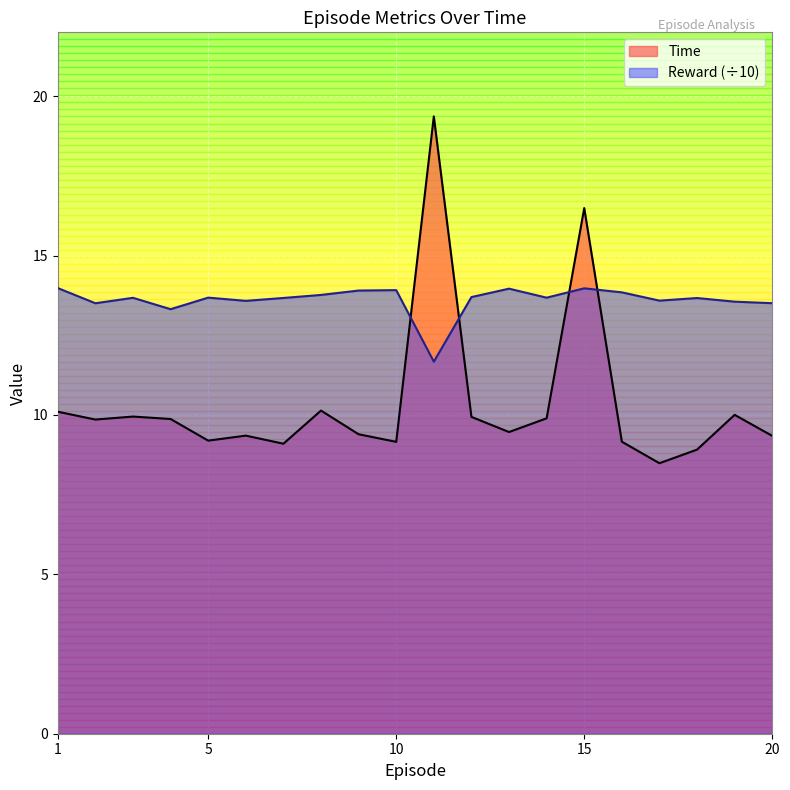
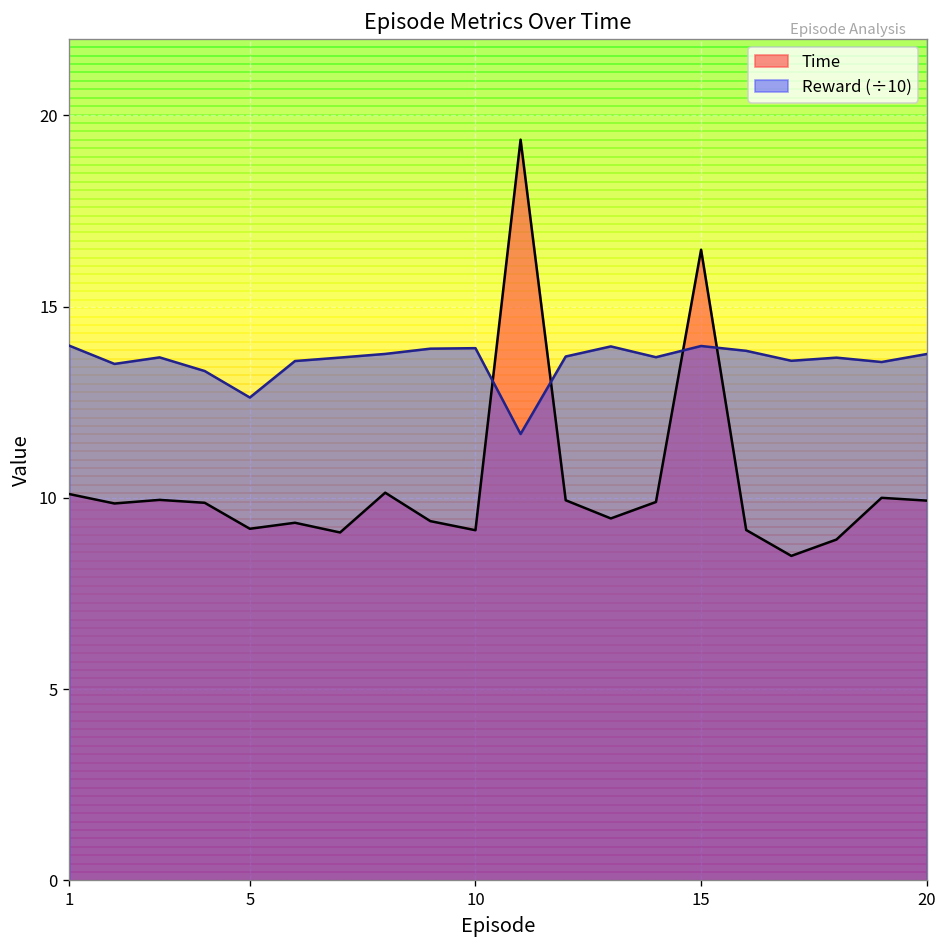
  {
    "Time": {
      "1": 10.1,
      "5": 9.2,
      "10": 9.2,
      "15": 16.5,
-     "20": 9.3
+     "20": 9.9
    },
    "Reward (÷10)": {
      "1": 14.0,
-     "5": 13.7,
+     "5": 12.6,
      "10": 13.9,
      "15": 14.0,
-     "20": 13.5
+     "20": 13.8
    }
  }
